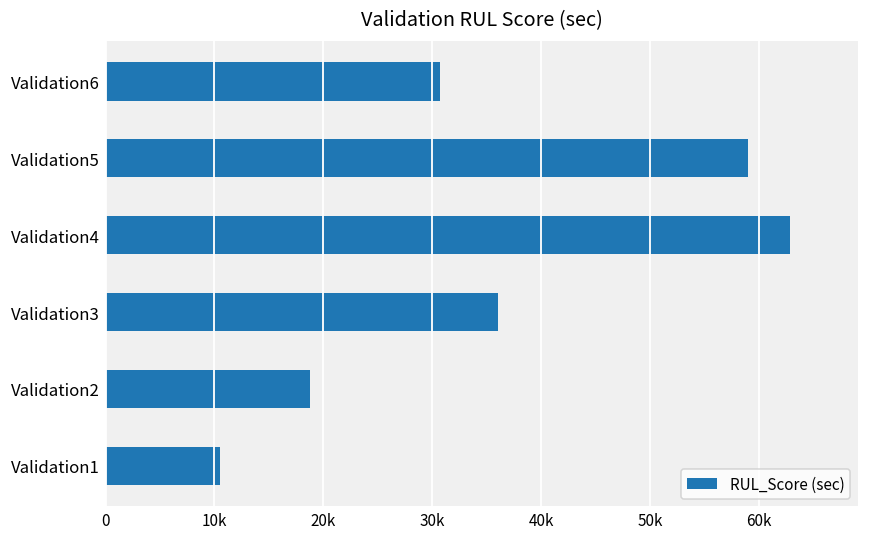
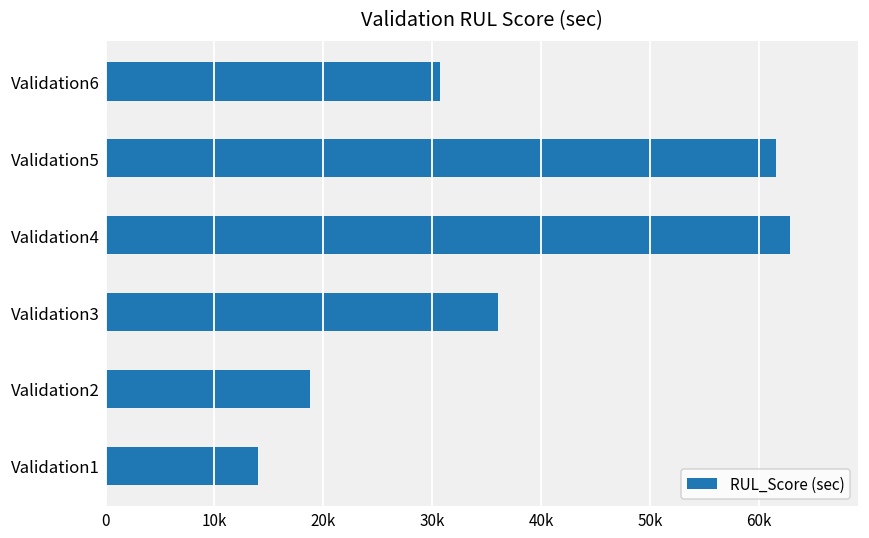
  {
    "Validation6": 31000,
-   "Validation5": 59000,
+   "Validation5": 62000,
    "Validation4": 63000,
    "Validation3": 36000,
    "Validation2": 19000,
-   "Validation1": 11000
+   "Validation1": 14000
  }
